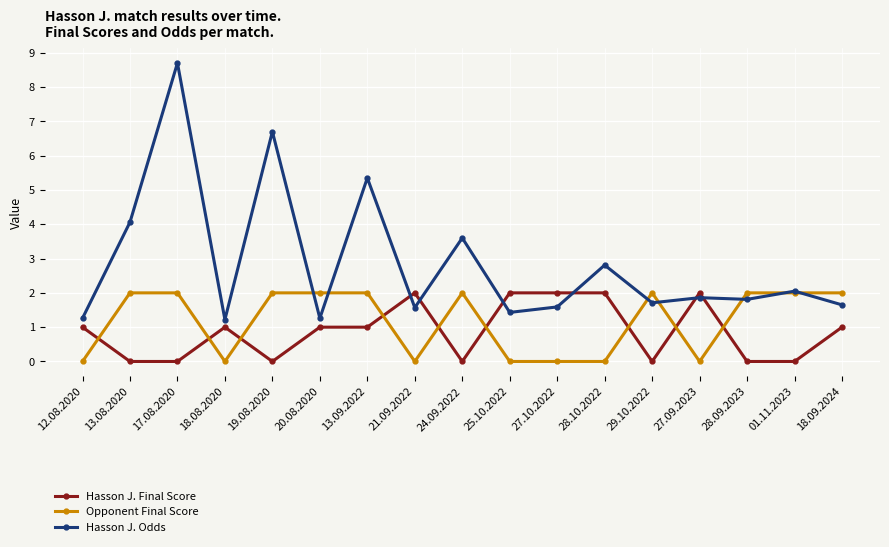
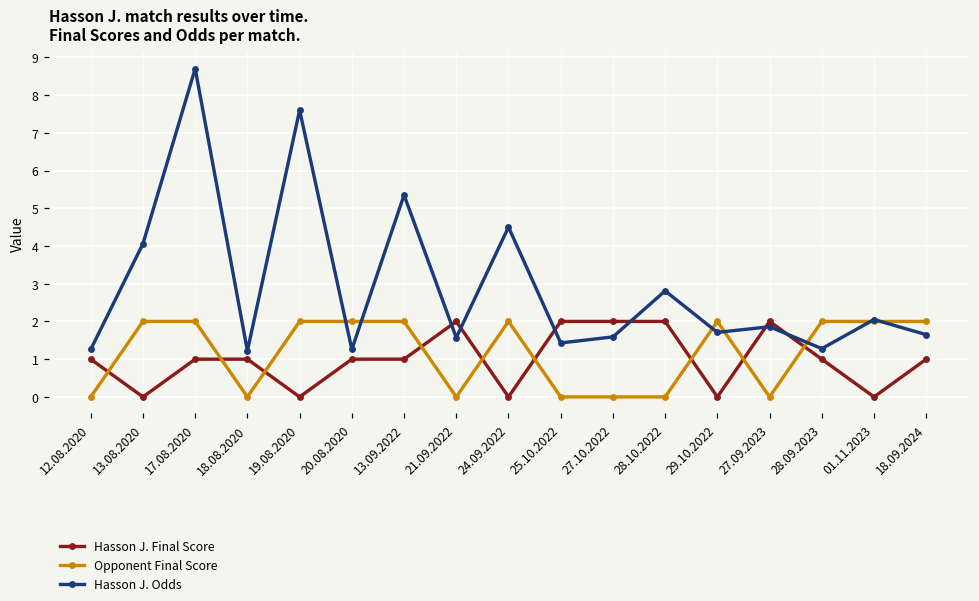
  {
    "Hasson J. Final Score": {
      "12.08.2020": 1,
      "13.08.2020": 0,
-     "17.08.2020": 0,
+     "17.08.2020": 1,
      "18.08.2020": 1,
      "19.08.2020": 0,
      "20.08.2020": 1,
      "13.09.2022": 1,
      "21.09.2022": 2,
      "24.09.2022": 0,
      "25.10.2022": 2,
      "27.10.2022": 2,
      "28.10.2022": 2,
      "29.10.2022": 0,
      "27.09.2023": 2,
-     "28.09.2023": 0,
+     "28.09.2023": 1,
      "01.11.2023": 0,
      "18.09.2024": 1
    },
    "Opponent Final Score": {
      "12.08.2020": 0.0,
      "13.08.2020": 2.0,
      "17.08.2020": 2.0,
      "18.08.2020": 0.0,
      "19.08.2020": 2.0,
      "20.08.2020": 2.0,
      "13.09.2022": 2.0,
      "21.09.2022": 0.0,
      "24.09.2022": 2.0,
      "25.10.2022": 0.0,
      "27.10.2022": 0.0,
      "28.10.2022": 0.0,
      "29.10.2022": 2.0,
      "27.09.2023": 0.0,
      "28.09.2023": 2.0,
      "18.09.2024": 2.0
    },
    "Hasson J. Odds": {
      "12.08.2020": 1.3,
      "13.08.2020": 4.1,
      "17.08.2020": 8.7,
      "18.08.2020": 1.2,
-     "19.08.2020": 6.7,
+     "19.08.2020": 7.6,
      "20.08.2020": 1.3,
      "13.09.2022": 5.4,
      "21.09.2022": 1.6,
-     "24.09.2022": 3.6,
+     "24.09.2022": 4.5,
      "25.10.2022": 1.4,
      "27.10.2022": 1.6,
      "28.10.2022": 2.8,
      "29.10.2022": 1.7,
      "27.09.2023": 1.9,
-     "28.09.2023": 1.8,
+     "28.09.2023": 1.3,
      "18.09.2024": 1.7
    }
  }
